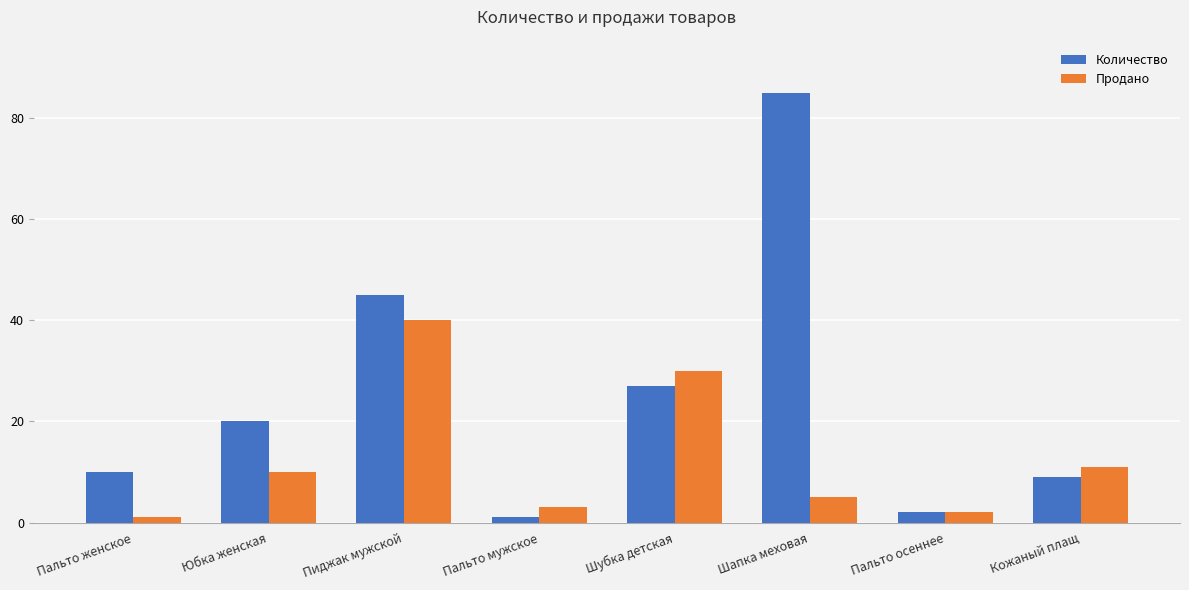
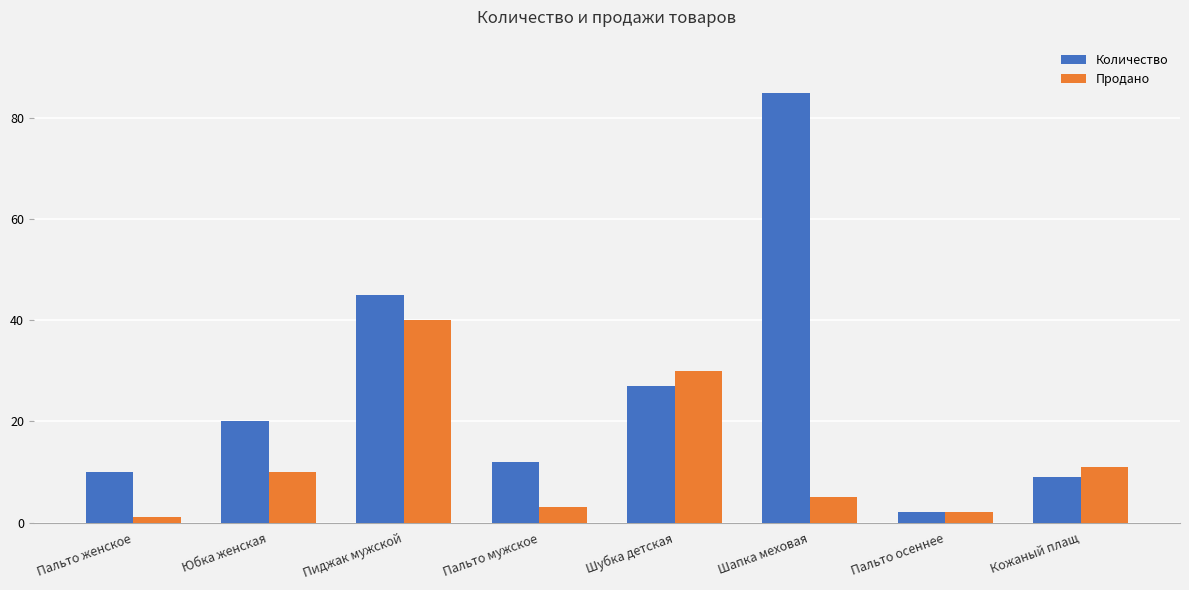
  {
    "Количество": {
      "Пальто женское": 10,
      "Юбка женская": 20,
      "Пиджак мужской": 45,
-     "Пальто мужское": 1,
+     "Пальто мужское": 12,
      "Шубка детская": 27,
      "Шапка меховая": 85,
      "Пальто осеннее": 2,
      "Кожаный плащ": 9
    },
    "Продано": {
      "Пальто женское": 1,
      "Юбка женская": 10,
      "Пиджак мужской": 40,
      "Пальто мужское": 3,
      "Шубка детская": 30,
      "Шапка меховая": 5,
      "Пальто осеннее": 2,
      "Кожаный плащ": 11
    }
  }
